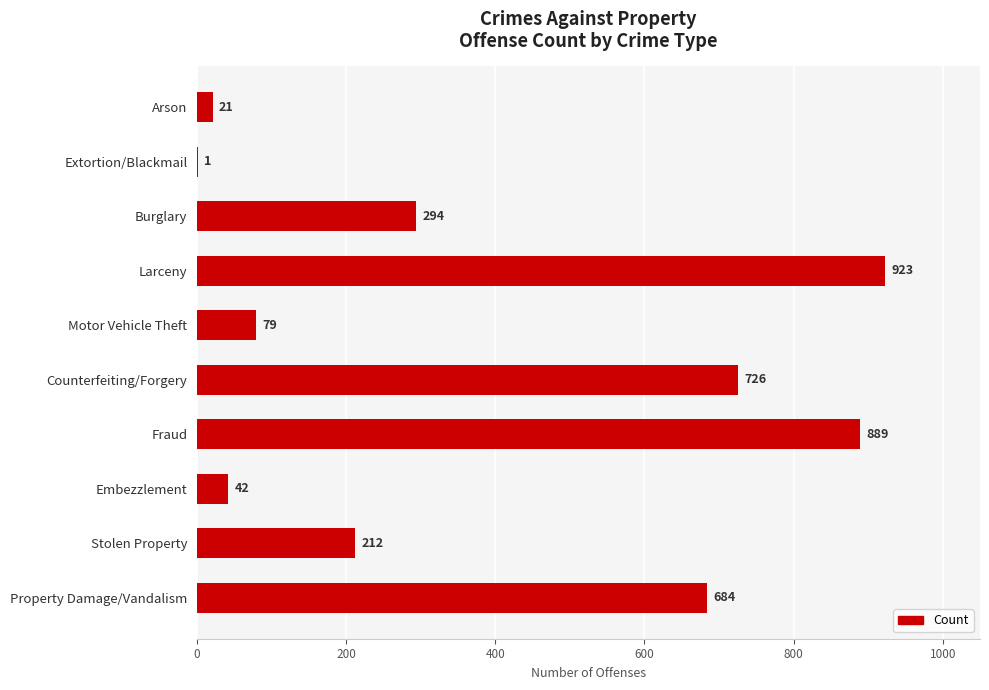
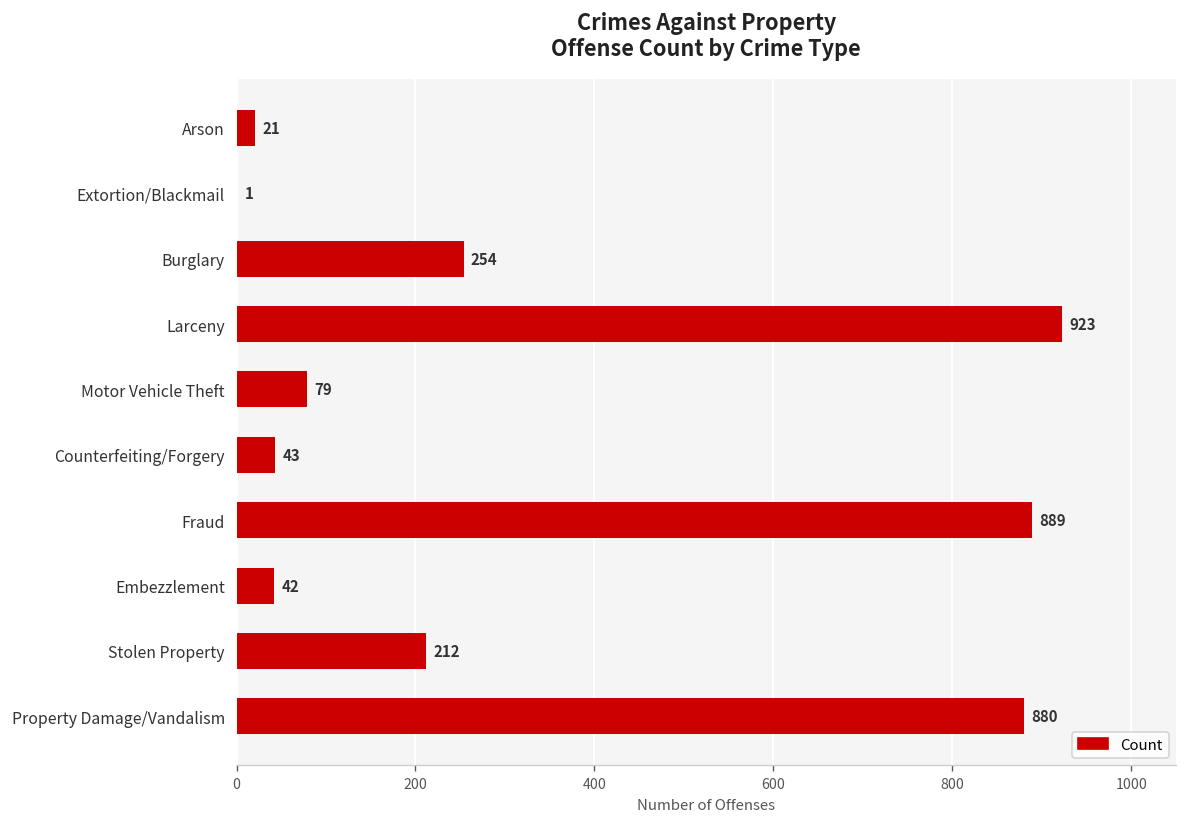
  {
    "Arson": 21,
    "Extortion/Blackmail": 1,
-   "Burglary": 294,
+   "Burglary": 254,
    "Larceny": 923,
    "Motor Vehicle Theft": 79,
-   "Counterfeiting/Forgery": 726,
+   "Counterfeiting/Forgery": 43,
    "Fraud": 889,
    "Embezzlement": 42,
    "Stolen Property": 212,
-   "Property Damage/Vandalism": 684
+   "Property Damage/Vandalism": 880
  }
